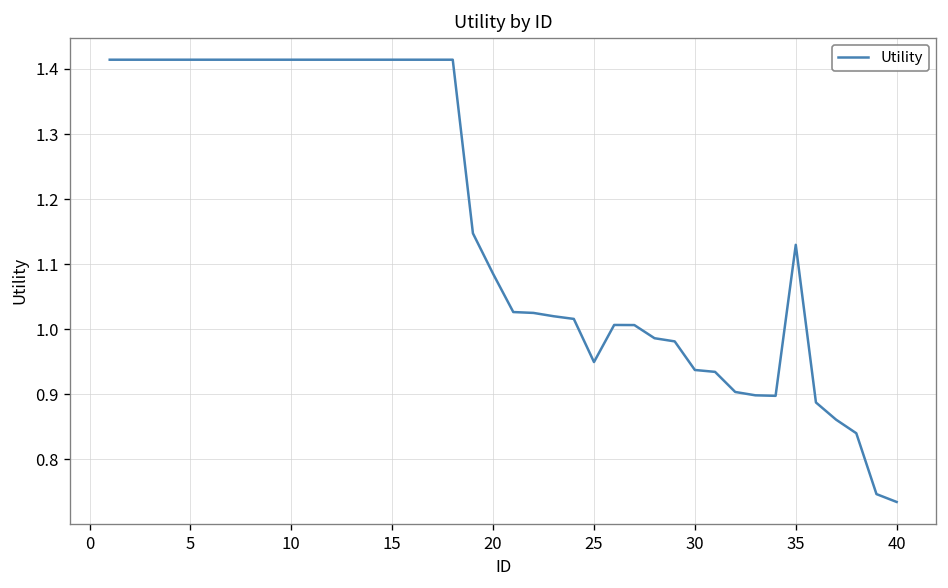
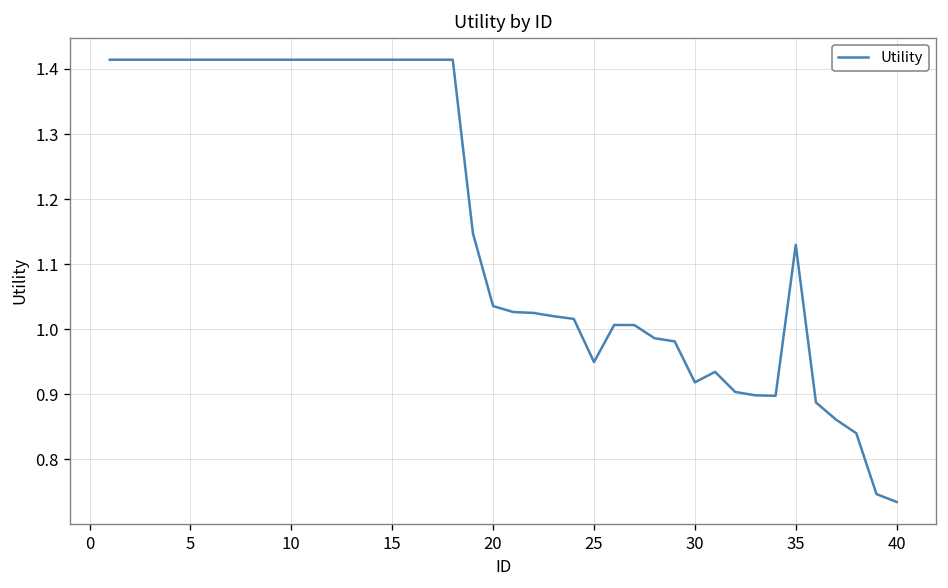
  {
    "5": 1.41,
    "10": 1.41,
    "15": 1.41,
-   "20": 1.09,
+   "20": 1.04,
    "25": 0.95,
-   "30": 0.94,
+   "30": 0.92,
    "35": 1.13,
    "40": 0.73
  }
